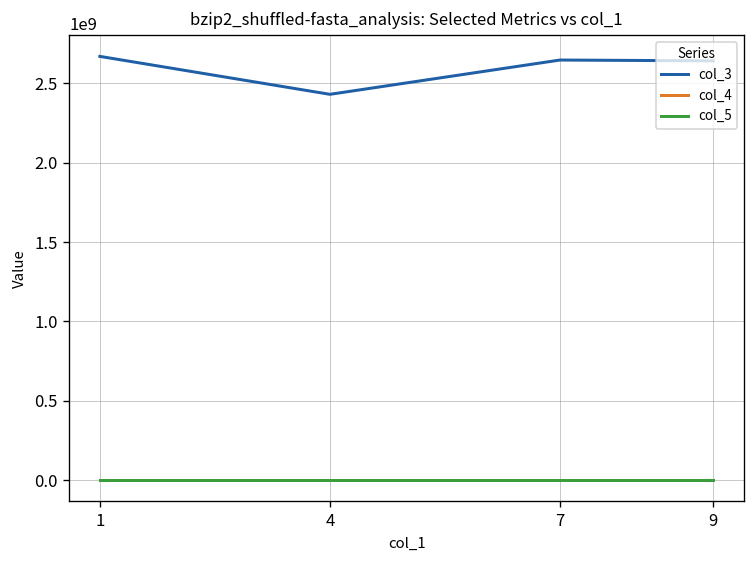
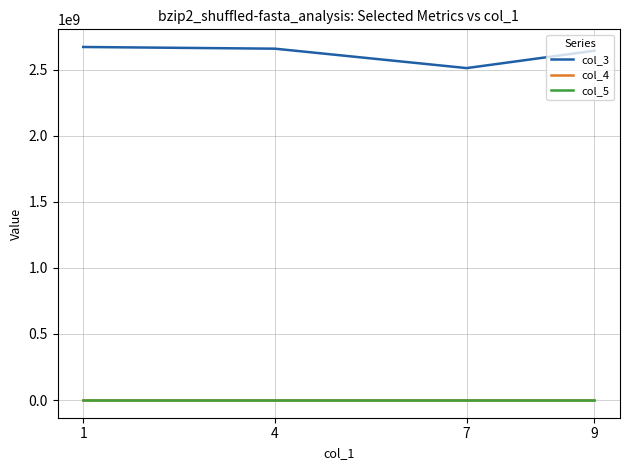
  {
    "col_3": {
      "1": 2670000000,
-     "4": 2430000000,
-     "7": 2650000000
+     "4": 2660000000,
+     "7": 2510000000
    },
    "col_5": {
      "1": 0,
      "4": 0,
      "7": 0,
      "9": 0
    }
  }
